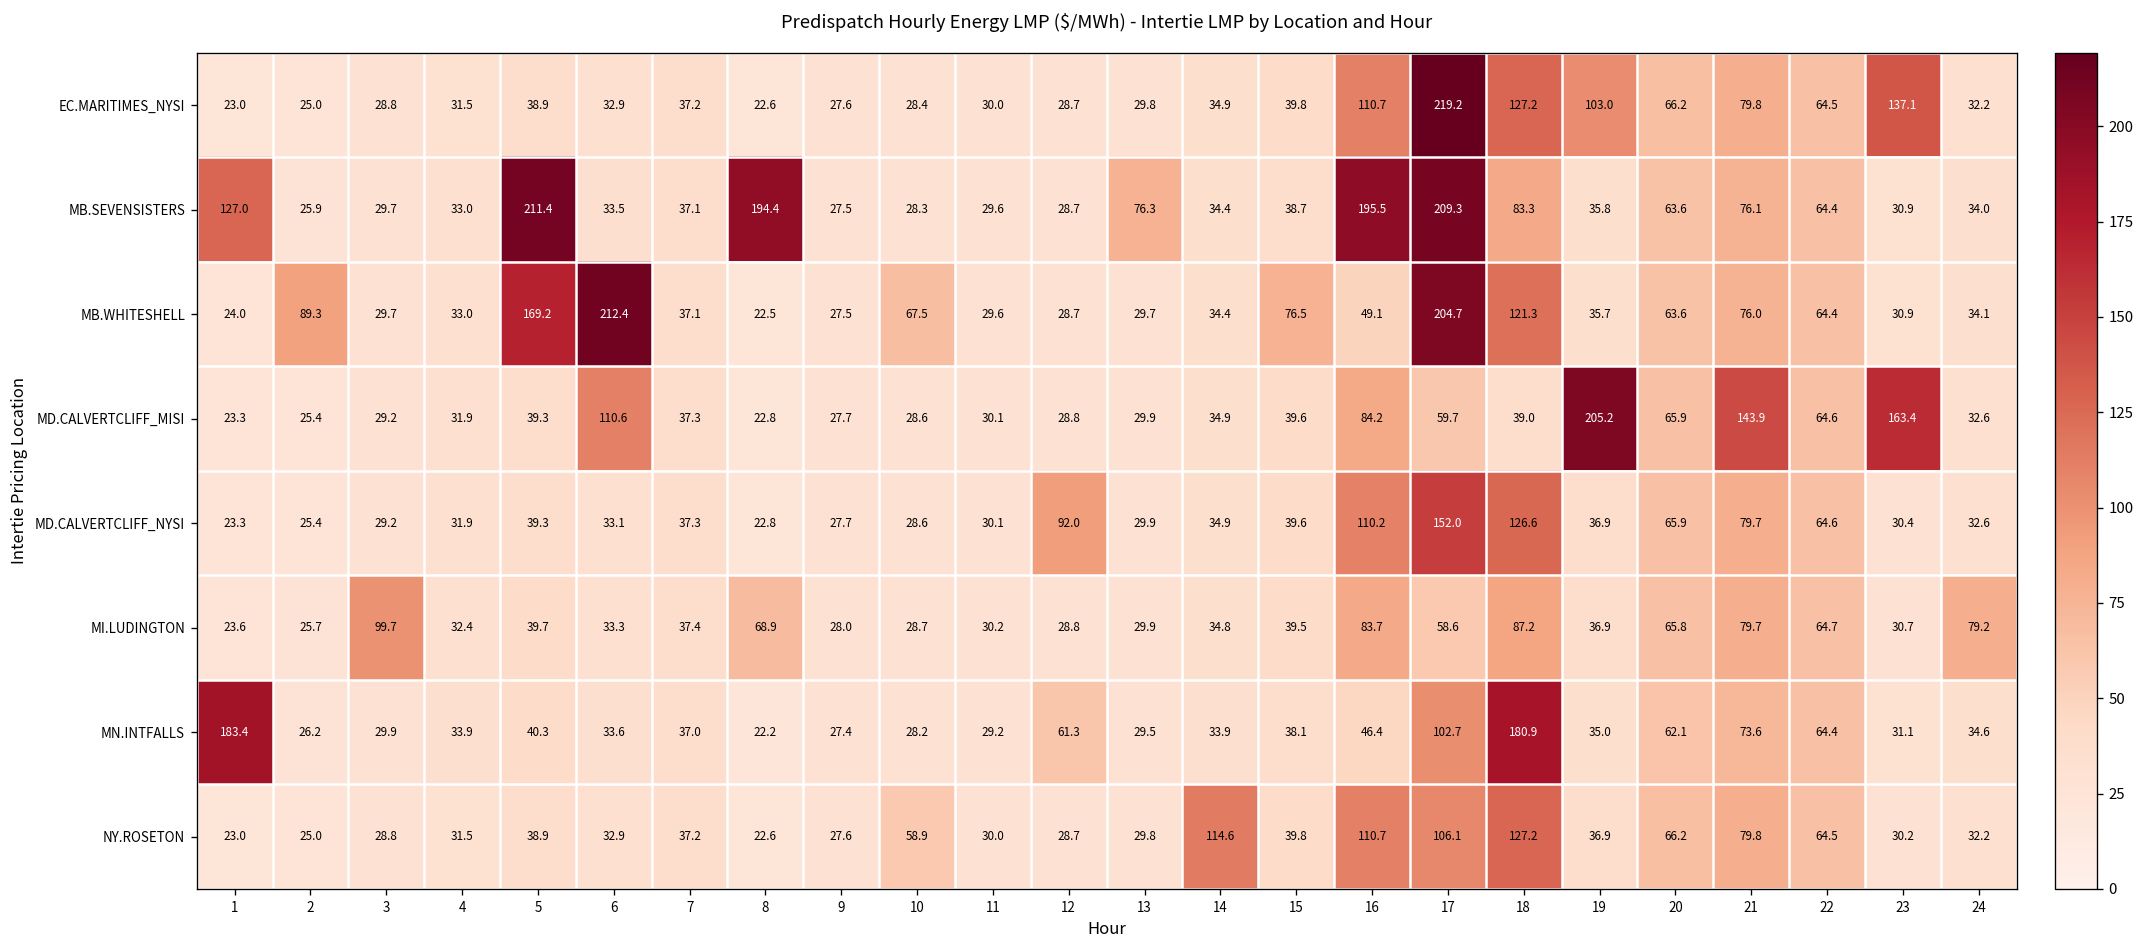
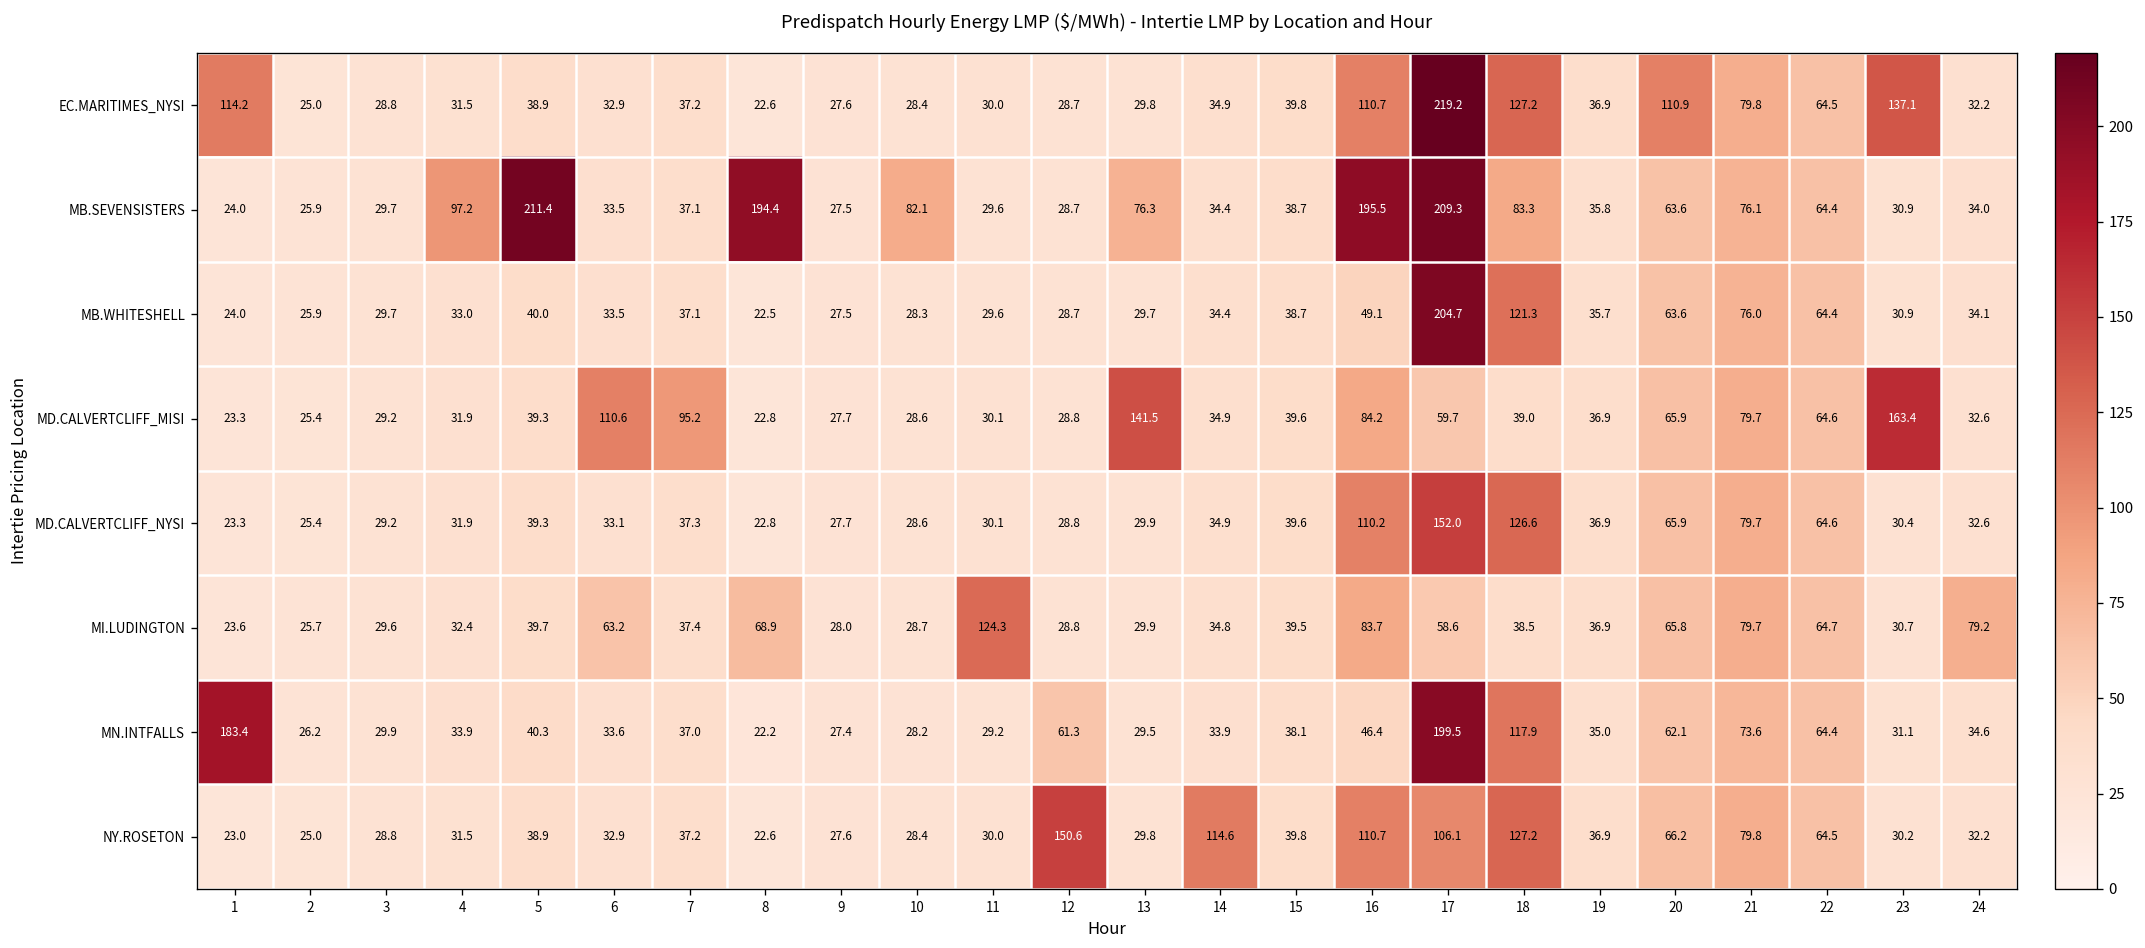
  {
    "EC.MARITIMES_NYSI": {
-     "1": 23.0,
+     "1": 114.2,
      "2": 25.0,
      "3": 28.8,
      "4": 31.5,
      "5": 38.9,
      "6": 32.9,
      "7": 37.2,
      "8": 22.6,
      "9": 27.6,
      "10": 28.4,
      "11": 30.0,
      "12": 28.7,
      "13": 29.8,
      "14": 34.9,
      "15": 39.8,
      "16": 110.7,
      "17": 219.2,
      "18": 127.2,
-     "19": 103.0,
-     "20": 66.2,
+     "19": 36.9,
+     "20": 110.9,
      "21": 79.8,
      "22": 64.5,
      "23": 137.1,
      "24": 32.2
    },
    "MB.SEVENSISTERS": {
-     "1": 127.0,
+     "1": 24.0,
      "2": 25.9,
      "3": 29.7,
-     "4": 33.0,
+     "4": 97.2,
      "5": 211.4,
      "6": 33.5,
      "7": 37.1,
      "8": 194.4,
      "9": 27.5,
-     "10": 28.3,
+     "10": 82.1,
      "11": 29.6,
      "12": 28.7,
      "13": 76.3,
      "14": 34.4,
      "15": 38.7,
      "16": 195.5,
      "17": 209.3,
      "18": 83.3,
      "19": 35.8,
      "20": 63.6,
      "21": 76.1,
      "22": 64.4,
      "23": 30.9,
      "24": 34.0
    },
    "MB.WHITESHELL": {
      "1": 24.0,
-     "2": 89.3,
+     "2": 25.9,
      "3": 29.7,
      "4": 33.0,
-     "5": 169.2,
-     "6": 212.4,
+     "5": 40.0,
+     "6": 33.5,
      "7": 37.1,
      "8": 22.5,
      "9": 27.5,
-     "10": 67.5,
+     "10": 28.3,
      "11": 29.6,
      "12": 28.7,
      "13": 29.7,
      "14": 34.4,
-     "15": 76.5,
+     "15": 38.7,
      "16": 49.1,
      "17": 204.7,
      "18": 121.3,
      "19": 35.7,
      "20": 63.6,
      "21": 76.0,
      "22": 64.4,
      "23": 30.9,
      "24": 34.1
    },
    "MD.CALVERTCLIFF_MISI": {
      "1": 23.3,
      "2": 25.4,
      "3": 29.2,
      "4": 31.9,
      "5": 39.3,
      "6": 110.6,
-     "7": 37.3,
+     "7": 95.2,
      "8": 22.8,
      "9": 27.7,
      "10": 28.6,
      "11": 30.1,
      "12": 28.8,
-     "13": 29.9,
+     "13": 141.5,
      "14": 34.9,
      "15": 39.6,
      "16": 84.2,
      "17": 59.7,
      "18": 39.0,
-     "19": 205.2,
+     "19": 36.9,
      "20": 65.9,
-     "21": 143.9,
+     "21": 79.7,
      "22": 64.6,
      "23": 163.4,
      "24": 32.6
    },
    "MD.CALVERTCLIFF_NYSI": {
      "1": 23.3,
      "2": 25.4,
      "3": 29.2,
      "4": 31.9,
      "5": 39.3,
      "6": 33.1,
      "7": 37.3,
      "8": 22.8,
      "9": 27.7,
      "10": 28.6,
      "11": 30.1,
-     "12": 92.0,
+     "12": 28.8,
      "13": 29.9,
      "14": 34.9,
      "15": 39.6,
      "16": 110.2,
      "17": 152.0,
      "18": 126.6,
      "19": 36.9,
      "20": 65.9,
      "21": 79.7,
      "22": 64.6,
      "23": 30.4,
      "24": 32.6
    },
    "MI.LUDINGTON": {
      "1": 23.6,
      "2": 25.7,
-     "3": 99.7,
+     "3": 29.6,
      "4": 32.4,
      "5": 39.7,
-     "6": 33.3,
+     "6": 63.2,
      "7": 37.4,
      "8": 68.9,
      "9": 28.0,
      "10": 28.7,
-     "11": 30.2,
+     "11": 124.3,
      "12": 28.8,
      "13": 29.9,
      "14": 34.8,
      "15": 39.5,
      "16": 83.7,
      "17": 58.6,
-     "18": 87.2,
+     "18": 38.5,
      "19": 36.9,
      "20": 65.8,
      "21": 79.7,
      "22": 64.7,
      "23": 30.7,
      "24": 79.2
    },
    "MN.INTFALLS": {
      "1": 183.4,
      "2": 26.2,
      "3": 29.9,
      "4": 33.9,
      "5": 40.3,
      "6": 33.6,
      "7": 37.0,
      "8": 22.2,
      "9": 27.4,
      "10": 28.2,
      "11": 29.2,
      "12": 61.3,
      "13": 29.5,
      "14": 33.9,
      "15": 38.1,
      "16": 46.4,
-     "17": 102.7,
-     "18": 180.9,
+     "17": 199.5,
+     "18": 117.9,
      "19": 35.0,
      "20": 62.1,
      "21": 73.6,
      "22": 64.4,
      "23": 31.1,
      "24": 34.6
    },
    "NY.ROSETON": {
      "1": 23.0,
      "2": 25.0,
      "3": 28.8,
      "4": 31.5,
      "5": 38.9,
      "6": 32.9,
      "7": 37.2,
      "8": 22.6,
      "9": 27.6,
-     "10": 58.9,
+     "10": 28.4,
      "11": 30.0,
-     "12": 28.7,
+     "12": 150.6,
      "13": 29.8,
      "14": 114.6,
      "15": 39.8,
      "16": 110.7,
      "17": 106.1,
      "18": 127.2,
      "19": 36.9,
      "20": 66.2,
      "21": 79.8,
      "22": 64.5,
      "23": 30.2,
      "24": 32.2
    }
  }
